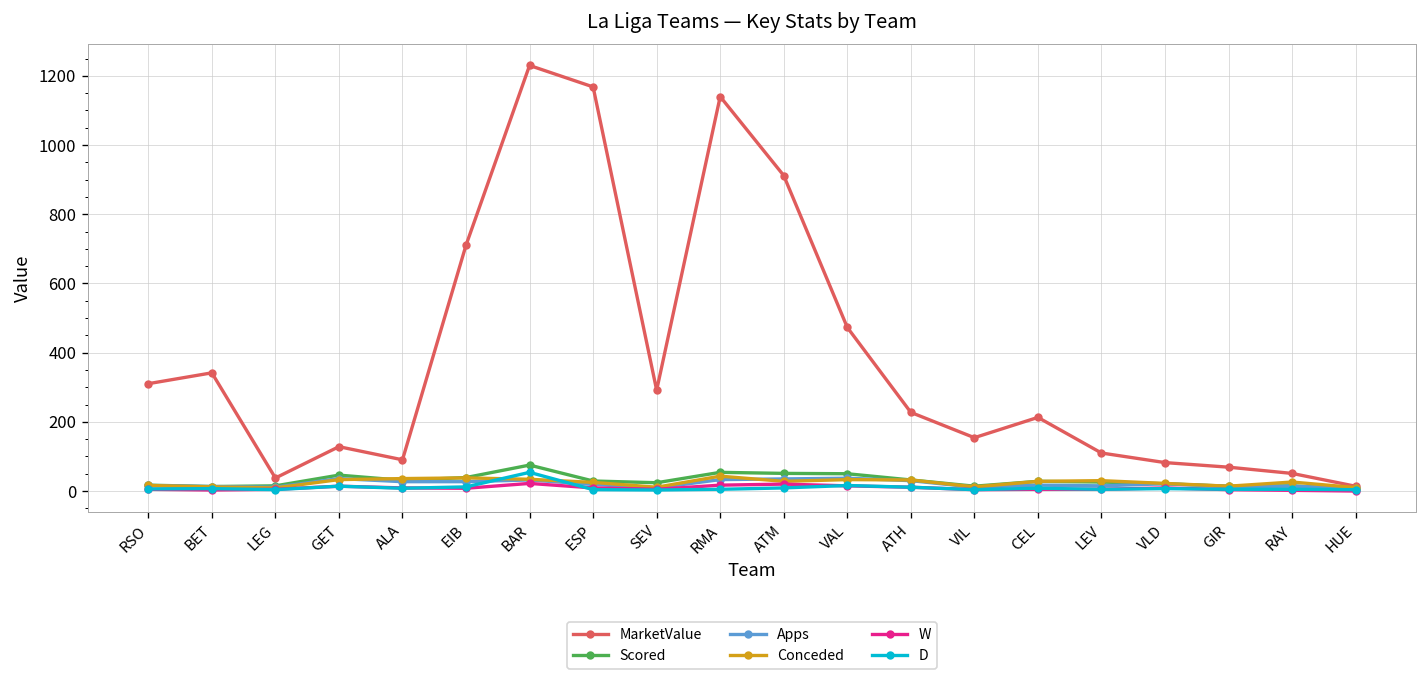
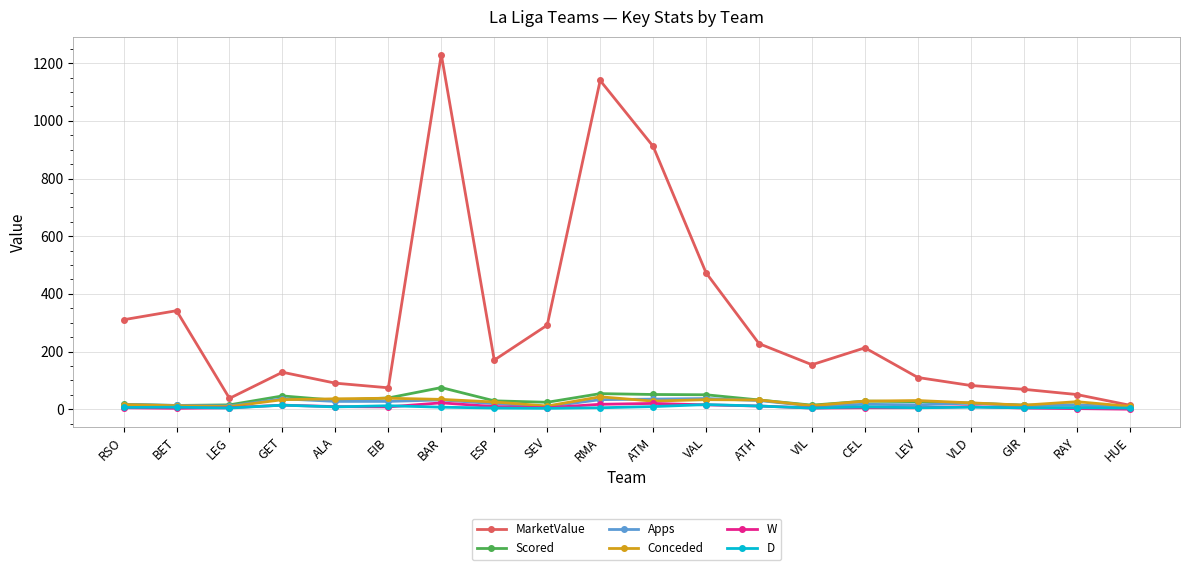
  {
    "MarketValue": {
      "RSO": 310,
      "BET": 340,
      "LEG": 40,
      "GET": 130,
      "ALA": 90,
-     "EIB": 710,
+     "EIB": 70,
      "BAR": 1230,
-     "ESP": 1170,
+     "ESP": 170,
      "SEV": 290,
      "RMA": 1140,
      "ATM": 910,
      "VAL": 470,
      "ATH": 230,
      "VIL": 150,
      "CEL": 210,
      "LEV": 110,
      "VLD": 80,
      "GIR": 70,
      "RAY": 50
    },
    "Scored": {
      "GET": 50,
      "BAR": 80,
      "SEV": 20,
      "RMA": 50,
      "ATM": 50,
      "VAL": 50
    },
    "Apps": {
      "EIB": 30,
      "RMA": 30,
      "CEL": 20,
      "LEV": 20
    },
    "Conceded": {
      "RMA": 40,
      "RAY": 30
    },
    "W": {
      "BAR": 20,
      "RMA": 20
    },
    "D": {
-     "BAR": 50,
+     "BAR": 10,
      "RMA": 10,
      "ATM": 10
    }
  }
